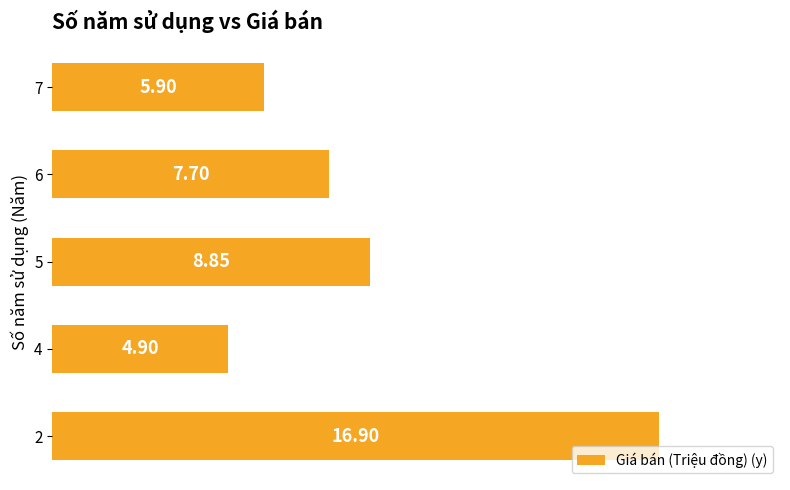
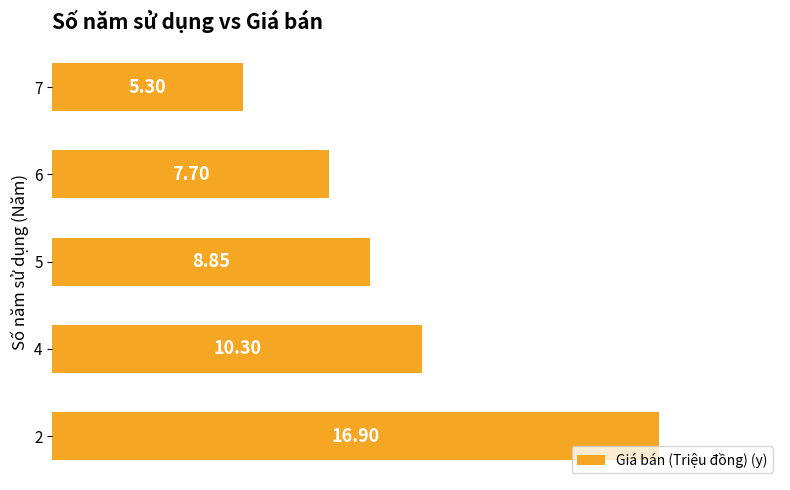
  {
-   "7": 5.90,
+   "7": 5.30,
    "6": 7.70,
    "5": 8.85,
-   "4": 4.90,
+   "4": 10.30,
    "2": 16.90
  }
